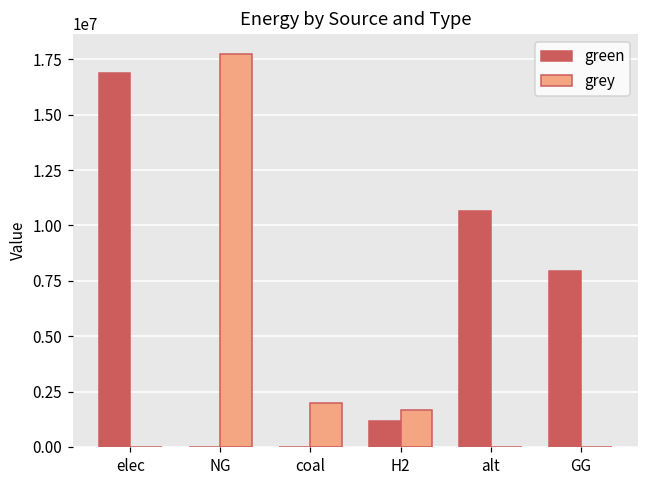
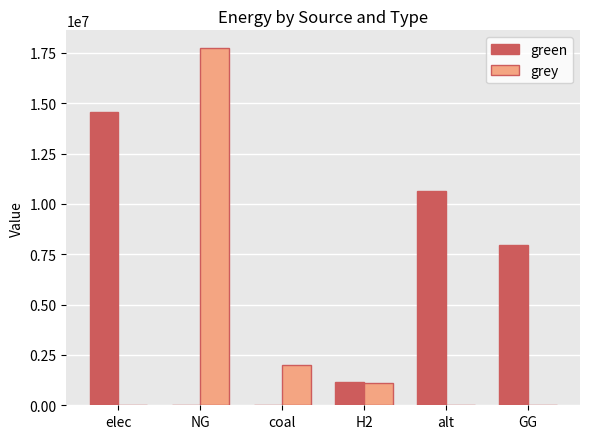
  {
    "green": {
-     "elec": 16900000,
+     "elec": 14600000,
      "NG": 0,
      "coal": 0,
      "H2": 1200000,
      "alt": 10600000,
      "GG": 7900000
    },
    "grey": {
      "elec": 0,
      "NG": 17700000,
      "coal": 2000000,
-     "H2": 1700000,
+     "H2": 1100000,
      "alt": 0,
      "GG": 0
    }
  }
